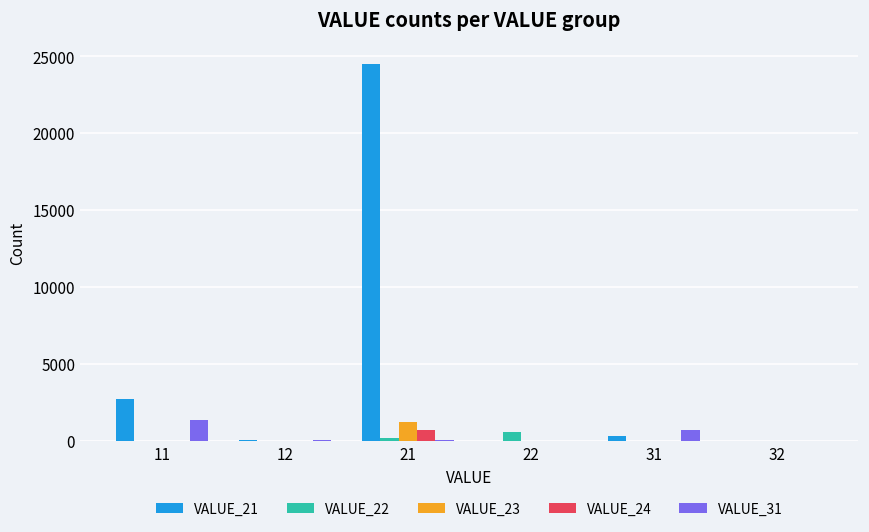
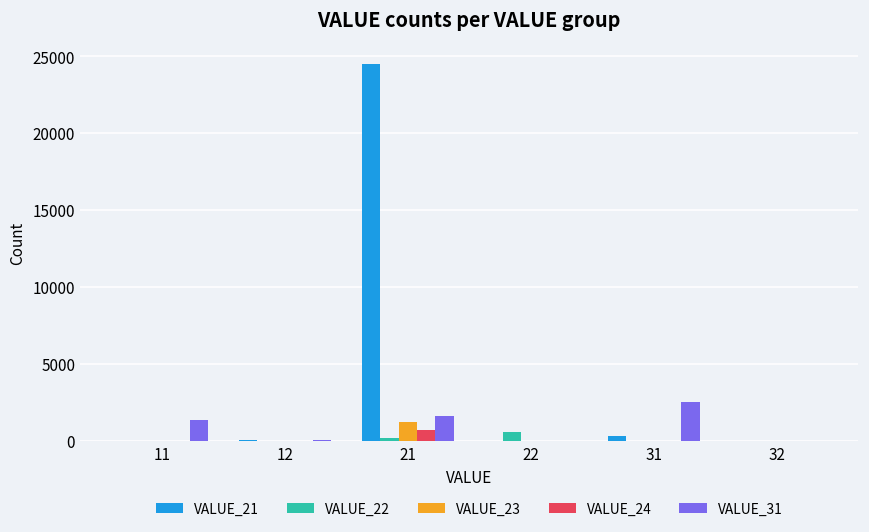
  {
    "VALUE_21": {
-     "11": 2700,
+     "11": 0,
      "21": 24500,
      "31": 300,
      "32": 0
    },
    "VALUE_22": {
      "11": 0,
      "21": 200,
      "22": 600
    },
    "VALUE_23": {
      "11": 0,
      "21": 1200,
      "32": 0
    },
    "VALUE_24": {
      "11": 0,
      "12": 0,
      "21": 700,
      "31": 0,
      "32": 0
    },
    "VALUE_31": {
      "11": 1400,
-     "21": 0,
+     "21": 1600,
      "22": 0,
-     "31": 700,
+     "31": 2500,
      "32": 0
    }
  }
